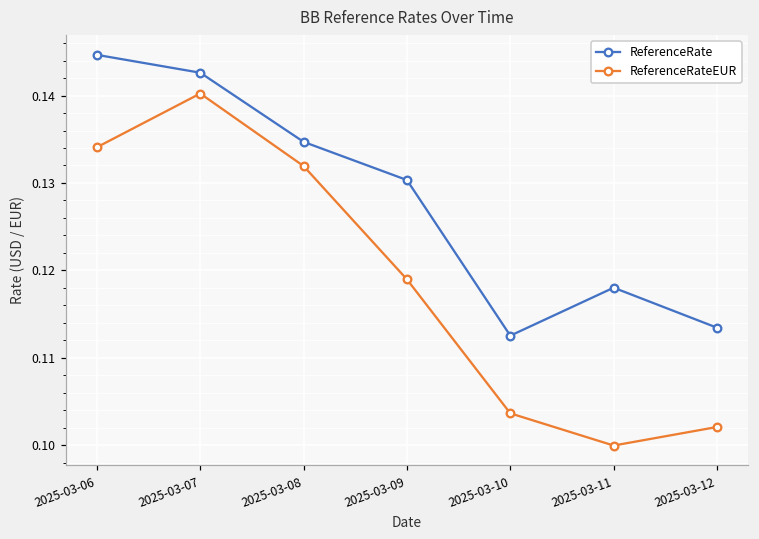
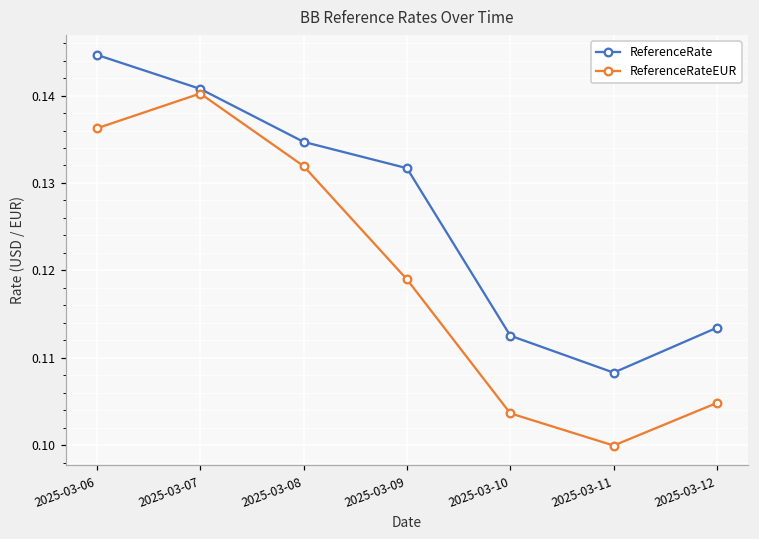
  {
    "ReferenceRate": {
      "2025-03-06": 0.145,
-     "2025-03-07": 0.143,
+     "2025-03-07": 0.141,
      "2025-03-08": 0.135,
-     "2025-03-09": 0.130,
+     "2025-03-09": 0.132,
      "2025-03-10": 0.113,
-     "2025-03-11": 0.118,
+     "2025-03-11": 0.108,
      "2025-03-12": 0.113
    },
    "ReferenceRateEUR": {
-     "2025-03-06": 0.134,
+     "2025-03-06": 0.136,
      "2025-03-07": 0.140,
      "2025-03-08": 0.132,
      "2025-03-09": 0.119,
      "2025-03-10": 0.104,
      "2025-03-11": 0.100,
-     "2025-03-12": 0.102
+     "2025-03-12": 0.105
    }
  }
